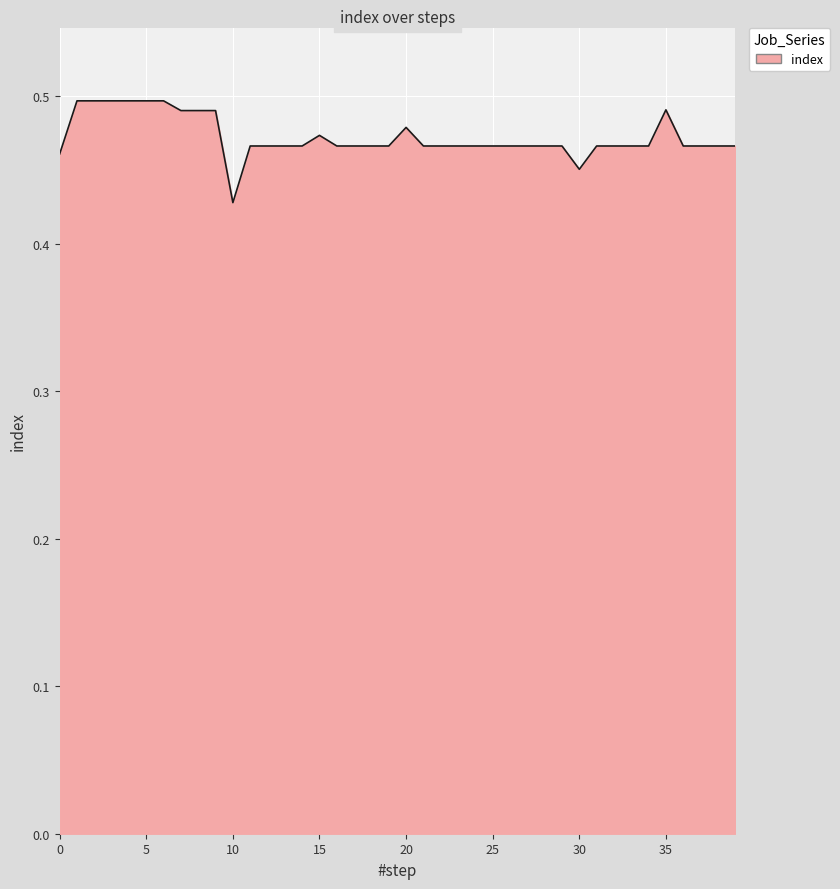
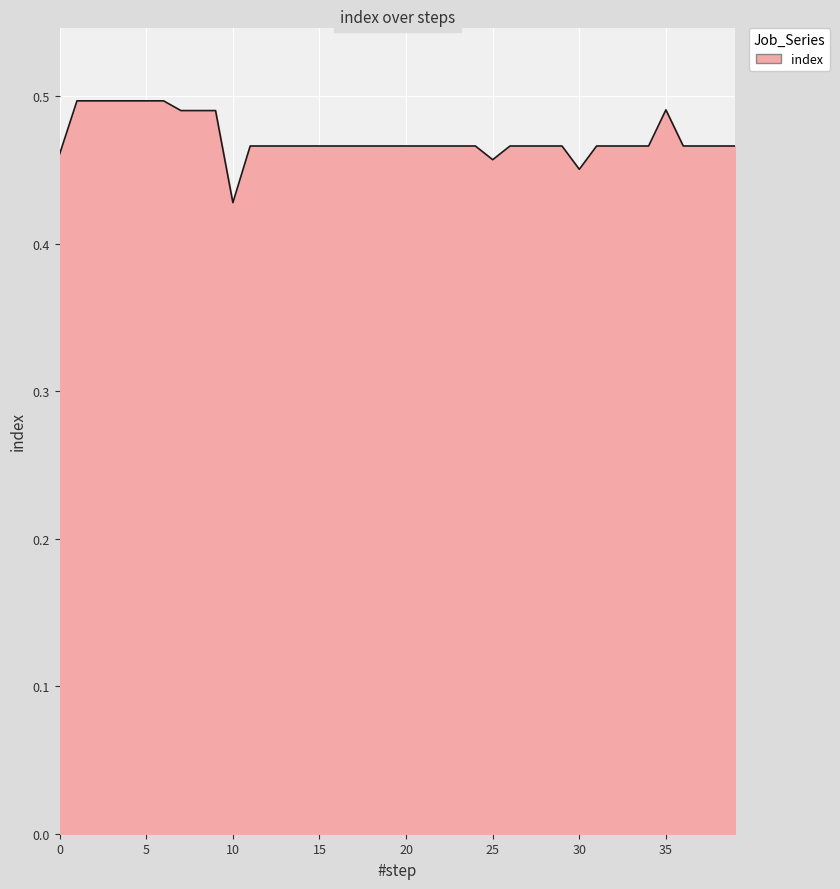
  {
    "0": 0.461,
    "5": 0.497,
    "10": 0.428,
-   "15": 0.473,
-   "20": 0.479,
-   "25": 0.466,
+   "15": 0.466,
+   "20": 0.466,
+   "25": 0.457,
    "30": 0.450,
    "35": 0.491
  }
